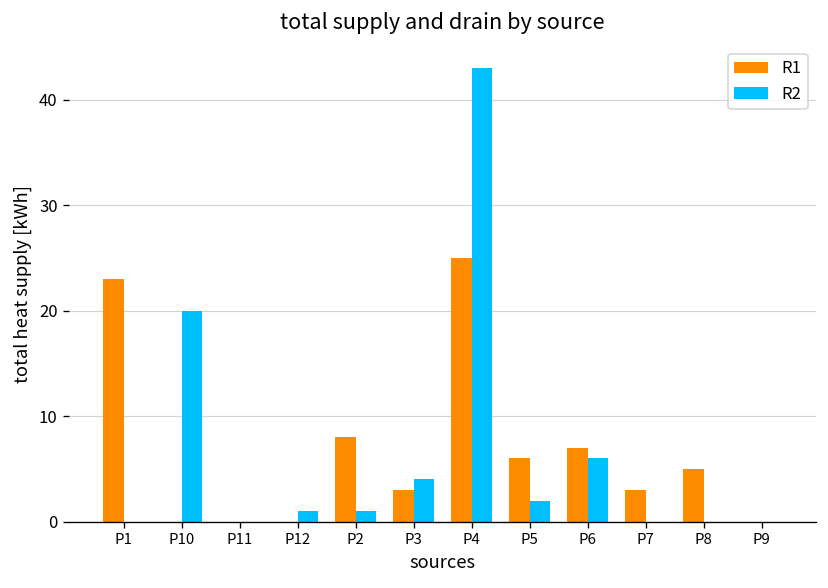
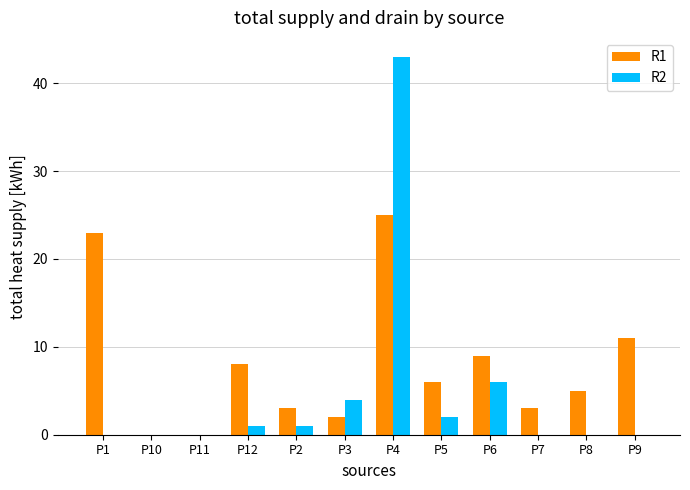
  {
    "R1": {
      "P1": 23,
      "P10": 0,
      "P11": 0,
-     "P12": 0,
-     "P2": 8,
-     "P3": 3,
+     "P12": 8,
+     "P2": 3,
+     "P3": 2,
      "P4": 25,
      "P5": 6,
-     "P6": 7,
+     "P6": 9,
      "P7": 3,
      "P8": 5,
-     "P9": 0
+     "P9": 11
    },
    "R2": {
      "P1": 0,
-     "P10": 20,
+     "P10": 0,
      "P11": 0,
      "P12": 1,
      "P2": 1,
      "P3": 4,
      "P4": 43,
      "P5": 2,
      "P6": 6,
      "P7": 0,
      "P8": 0,
      "P9": 0
    }
  }
